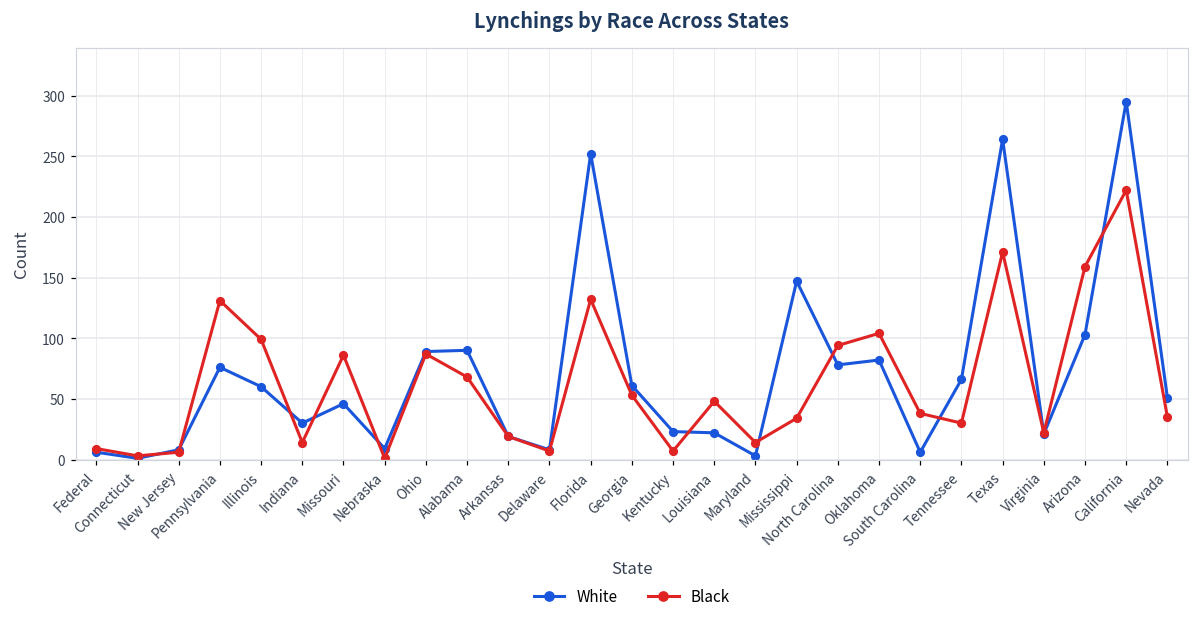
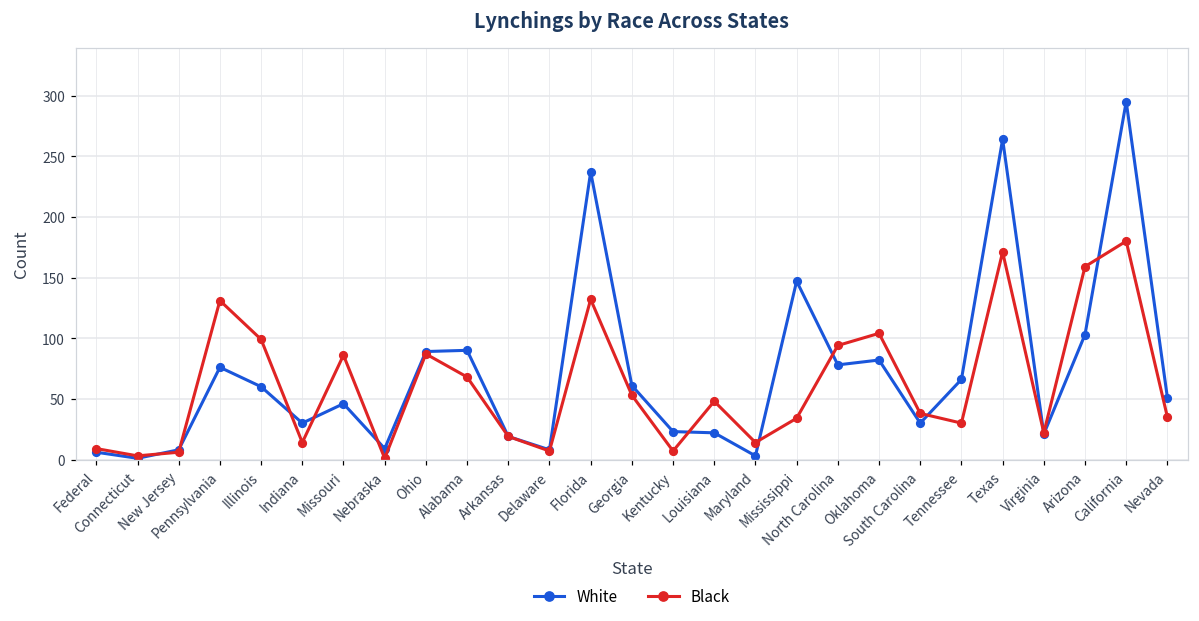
  {
    "White": {
      "Federal": 6,
      "Pennsylvania": 76,
      "Illinois": 60,
      "Indiana": 30,
      "Missouri": 46,
      "Nebraska": 9,
      "Alabama": 90,
-     "Florida": 252,
+     "Florida": 237,
      "Georgia": 61,
      "Kentucky": 23,
      "Louisiana": 22,
      "Maryland": 3,
      "Mississippi": 147,
      "North Carolina": 78,
      "Oklahoma": 82,
-     "South Carolina": 6,
+     "South Carolina": 30,
      "Tennessee": 66,
      "Texas": 264,
      "Arizona": 103,
      "California": 295,
      "Nevada": 51
    },
    "Black": {
      "Federal": 9,
      "Pennsylvania": 131,
      "Illinois": 99,
      "Indiana": 14,
      "Missouri": 86,
      "Nebraska": 1,
      "Alabama": 68,
      "Florida": 132,
      "Georgia": 53,
      "Kentucky": 7,
      "Louisiana": 48,
      "Maryland": 14,
      "Mississippi": 34,
      "North Carolina": 94,
      "Oklahoma": 104,
      "South Carolina": 38,
      "Tennessee": 30,
      "Texas": 171,
      "Arizona": 159,
-     "California": 222,
+     "California": 180,
      "Nevada": 35
    }
  }
